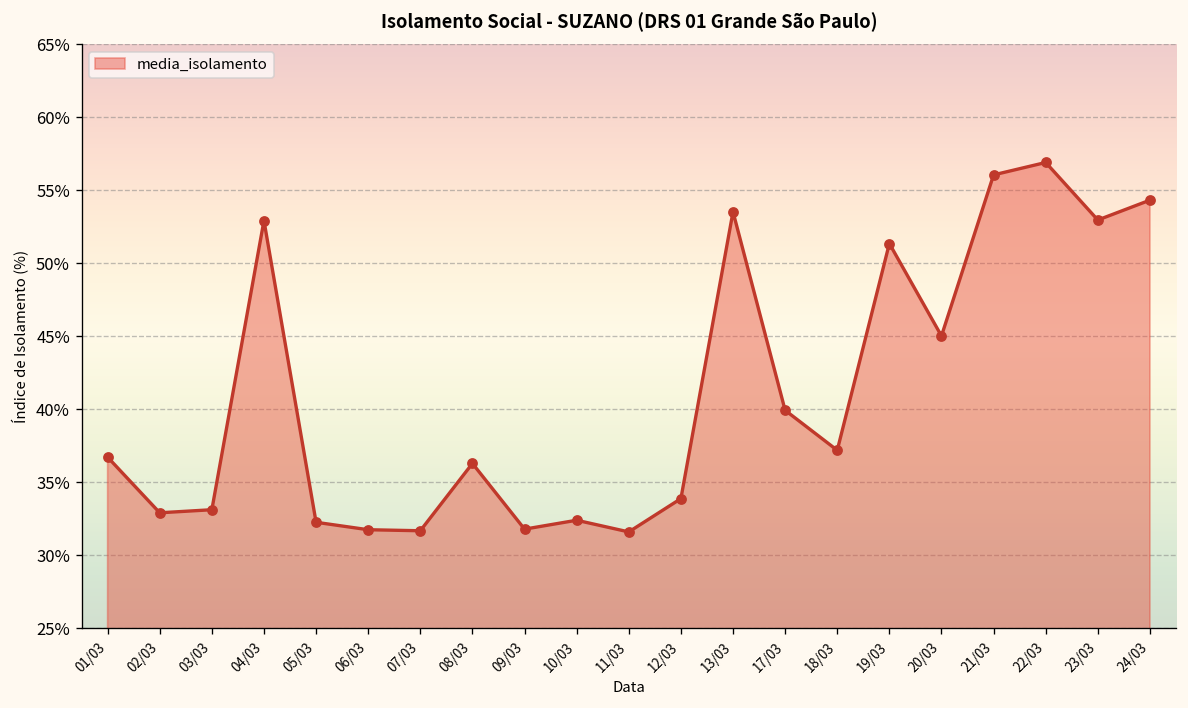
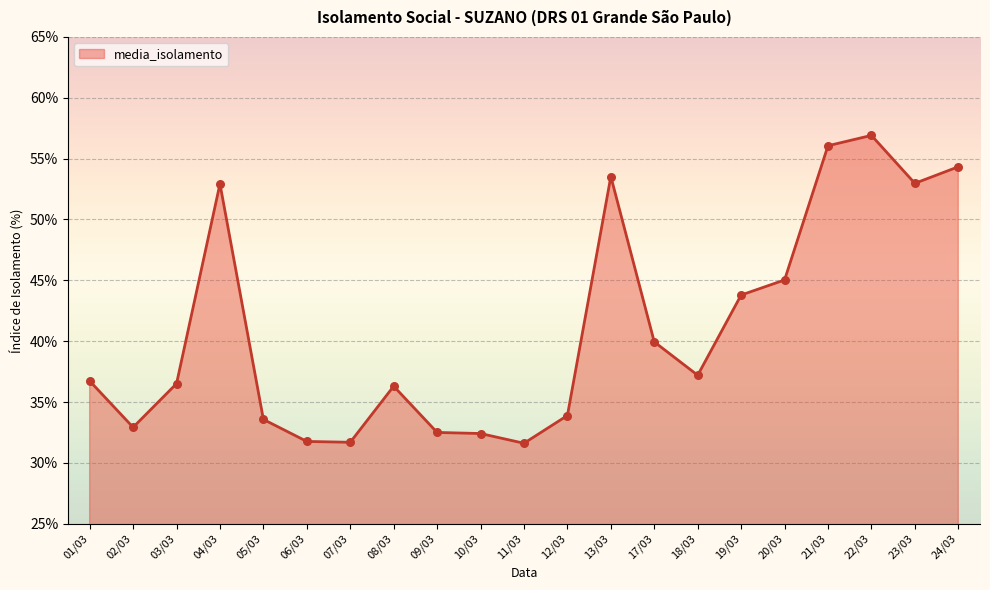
  {
    "01/03": "36.7%",
    "02/03": "32.9%",
-   "03/03": "33.1%",
+   "03/03": "36.5%",
    "04/03": "52.9%",
-   "05/03": "32.3%",
+   "05/03": "33.6%",
    "06/03": "31.8%",
    "07/03": "31.7%",
    "08/03": "36.3%",
-   "09/03": "31.8%",
+   "09/03": "32.5%",
    "10/03": "32.4%",
    "11/03": "31.6%",
    "12/03": "33.9%",
    "13/03": "53.5%",
    "17/03": "39.9%",
    "18/03": "37.2%",
-   "19/03": "51.4%",
+   "19/03": "43.8%",
    "20/03": "45.0%",
    "21/03": "56.1%",
    "22/03": "56.9%",
    "23/03": "53.0%",
    "24/03": "54.3%"
  }
